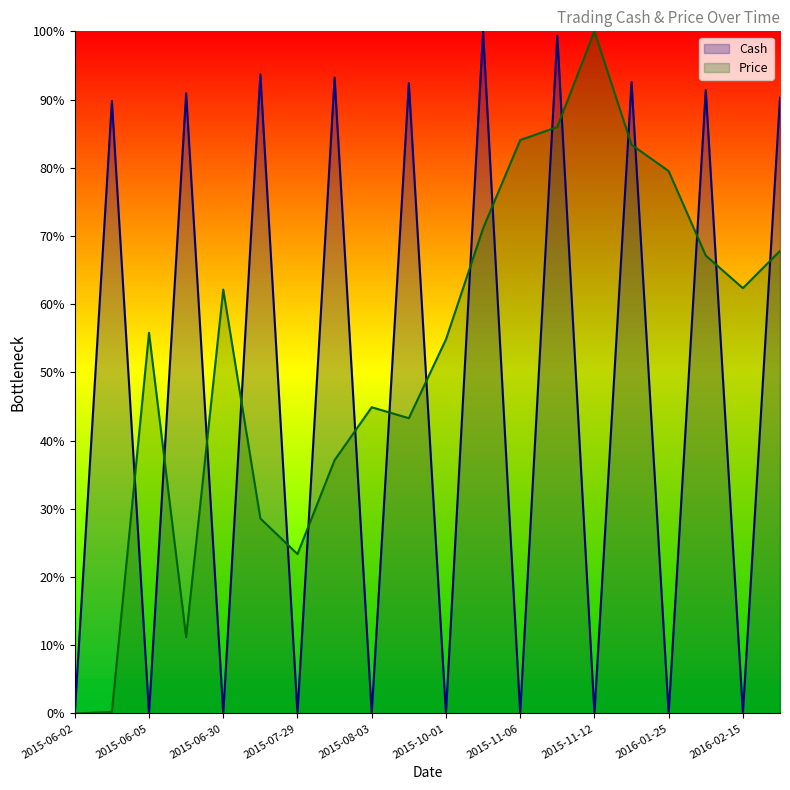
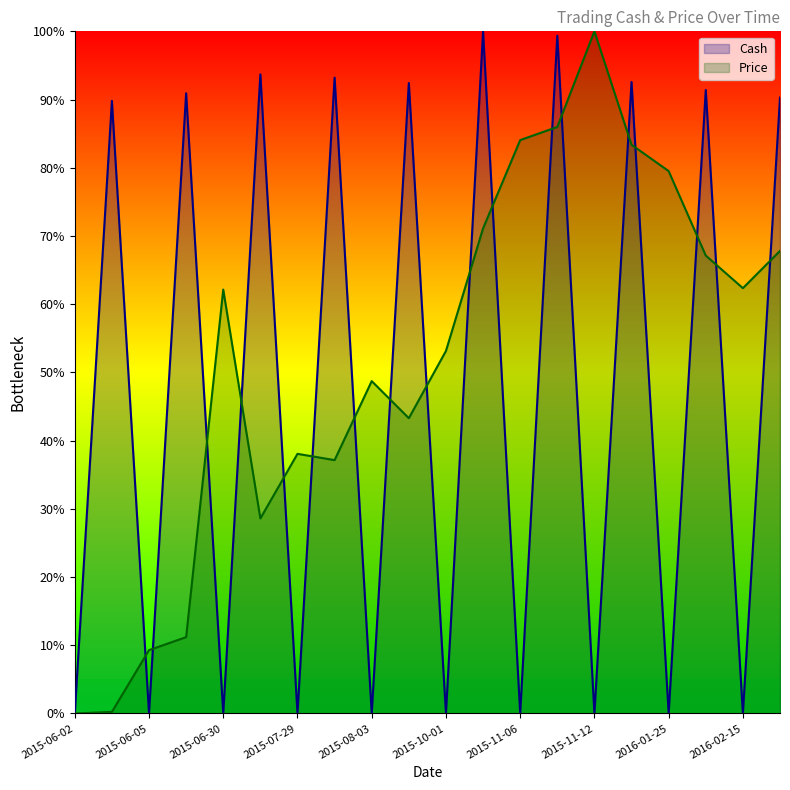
  {
    "Cash": {
      "2015-06-05": "0%",
      "2015-06-30": "0%",
      "2015-07-29": "0%",
      "2015-08-03": "0%",
      "2015-10-01": "0%",
      "2015-11-06": "0%",
      "2015-11-12": "0%",
      "2016-01-25": "0%",
      "2016-02-15": "0%"
    },
    "Price": {
-     "2015-06-05": "56%",
+     "2015-06-05": "9%",
      "2015-06-30": "62%",
-     "2015-07-29": "23%",
-     "2015-08-03": "45%",
-     "2015-10-01": "55%",
+     "2015-07-29": "38%",
+     "2015-08-03": "49%",
+     "2015-10-01": "53%",
      "2015-11-06": "84%",
      "2015-11-12": "100%",
      "2016-01-25": "80%",
      "2016-02-15": "62%"
    }
  }
